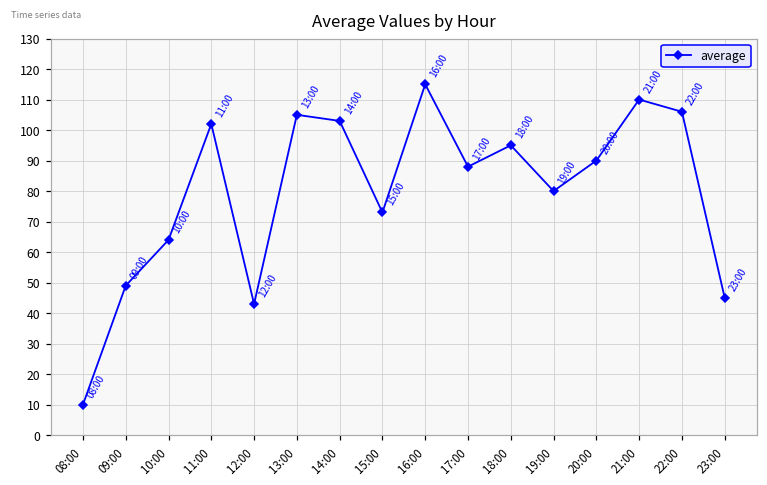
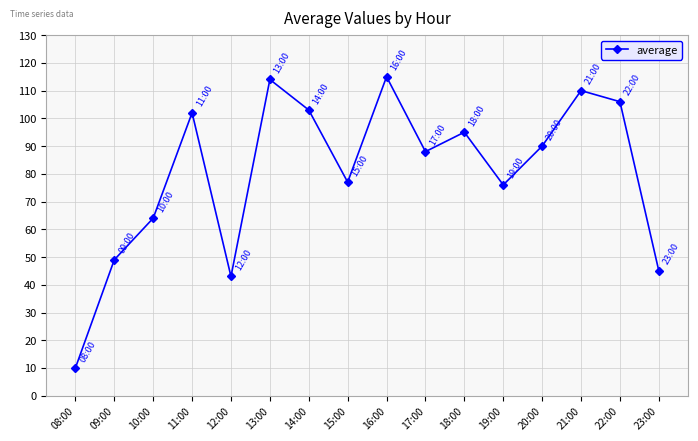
  {
-   "13:00": 105,
-   "15:00": 73,
-   "19:00": 80
+   "13:00": 114,
+   "15:00": 77,
+   "19:00": 76
  }
